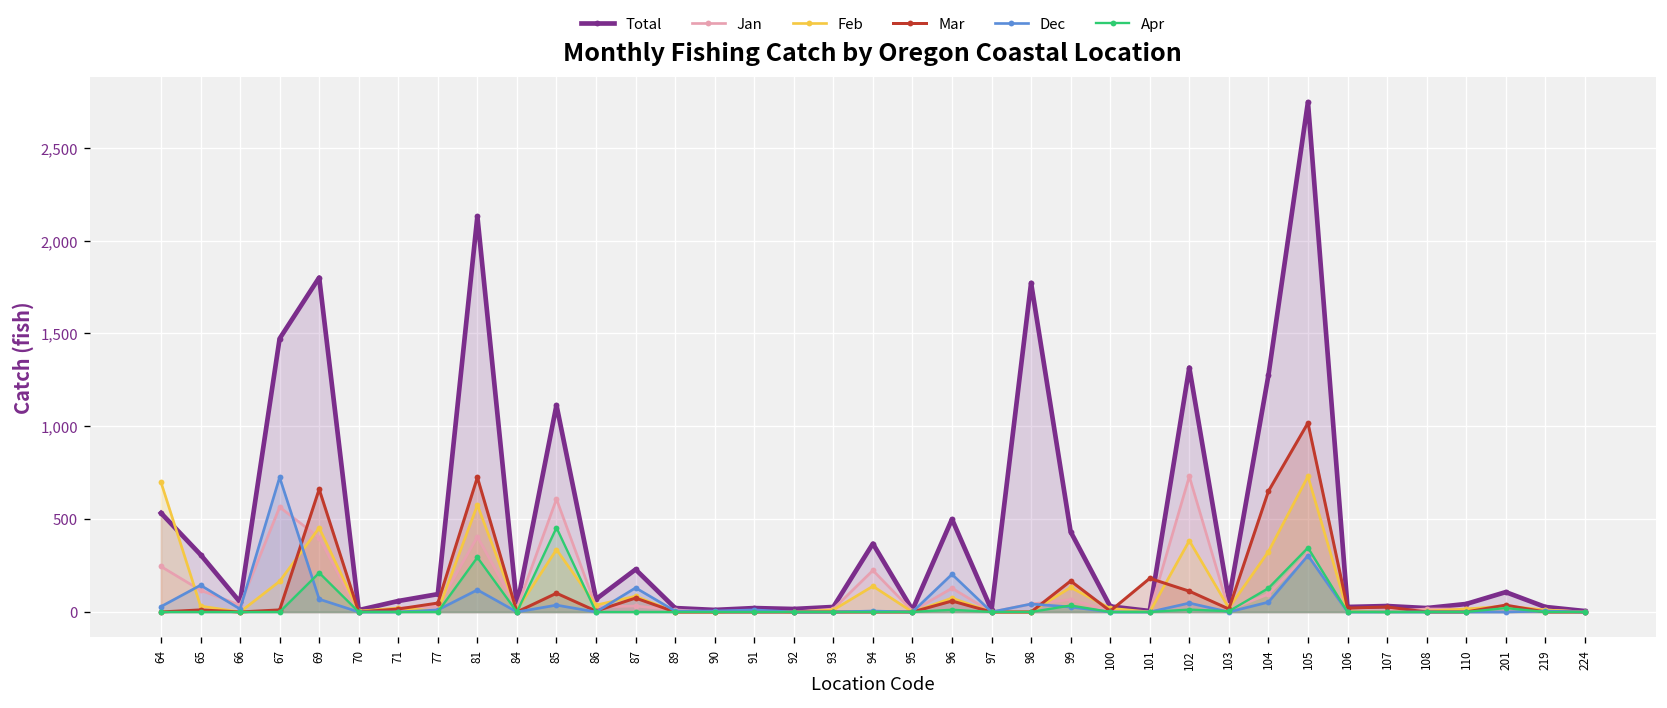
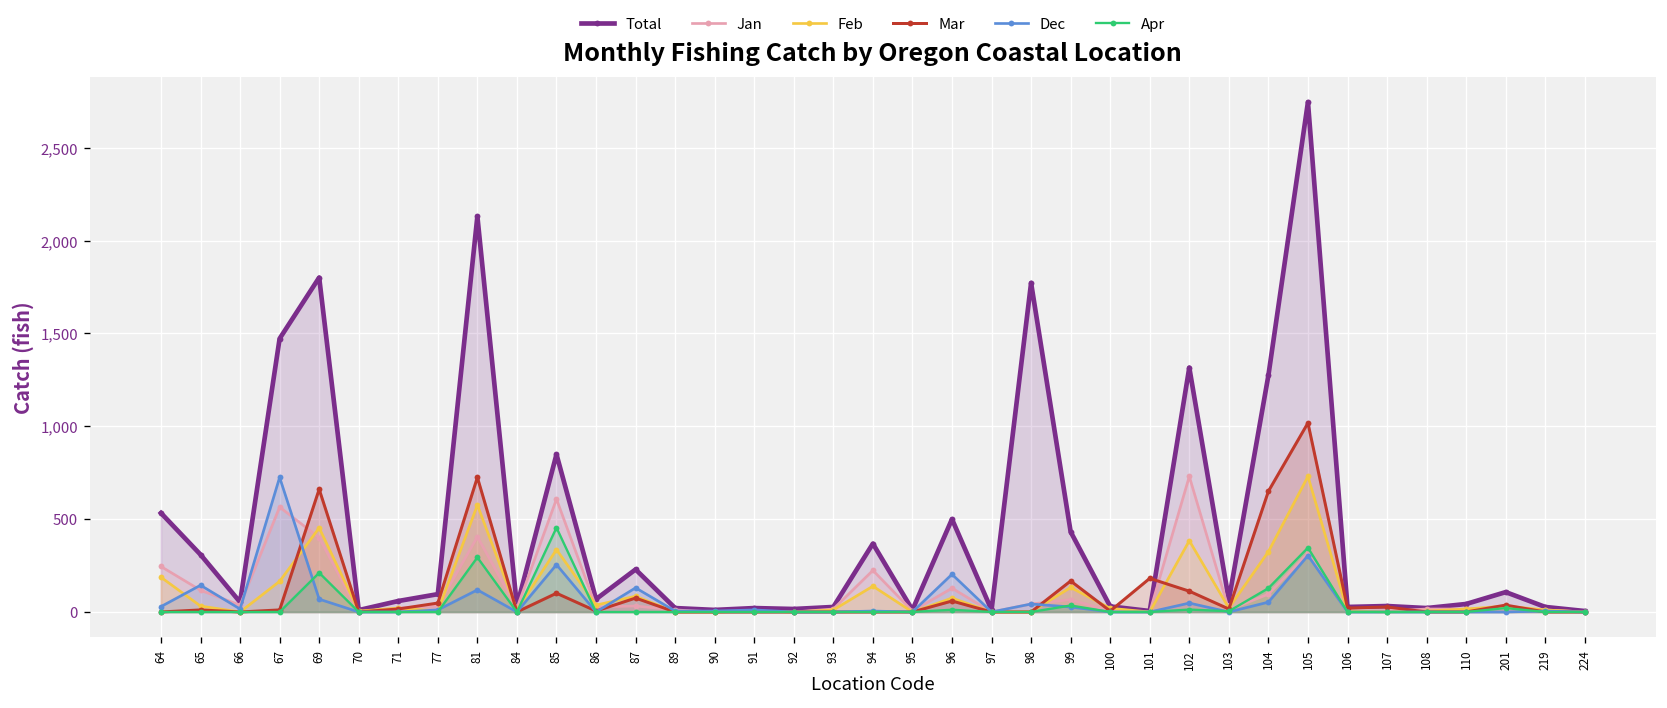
  {
    "Total": {
      "64": "530",
      "65": "310",
      "67": "1,470",
      "69": "1,800",
      "71": "60",
      "77": "100",
      "81": "2,130",
-     "85": "1,110",
+     "85": "850",
      "86": "70",
      "87": "230",
      "94": "370",
      "96": "500",
      "98": "1,770",
      "99": "430",
      "102": "1,320",
      "103": "70",
      "104": "1,270",
      "105": "2,750",
      "110": "40",
      "201": "110"
    },
    "Jan": {
      "64": "250",
      "65": "120",
      "67": "570",
      "69": "400",
      "81": "410",
      "85": "610",
      "87": "30",
      "94": "220",
      "96": "130",
      "99": "70",
      "102": "730",
      "104": "100"
    },
    "Feb": {
-     "64": "700",
+     "64": "190",
      "65": "30",
      "67": "170",
      "69": "450",
      "81": "580",
      "85": "340",
      "94": "140",
      "99": "130",
      "102": "380",
      "104": "330",
      "105": "730"
    },
    "Mar": {
      "69": "660",
      "81": "730",
      "85": "100",
      "99": "170",
      "101": "180",
      "102": "110",
      "104": "650",
      "105": "1,020"
    },
    "Dec": {
      "64": "30",
      "65": "140",
      "67": "730",
      "69": "70",
      "81": "120",
-     "85": "40",
+     "85": "260",
      "87": "130",
      "96": "200",
      "102": "50",
      "104": "50"
    },
    "Apr": {
      "69": "210",
      "81": "290",
      "85": "450",
      "87": "0",
      "96": "10",
      "102": "10",
      "104": "130",
      "105": "350"
    }
  }
